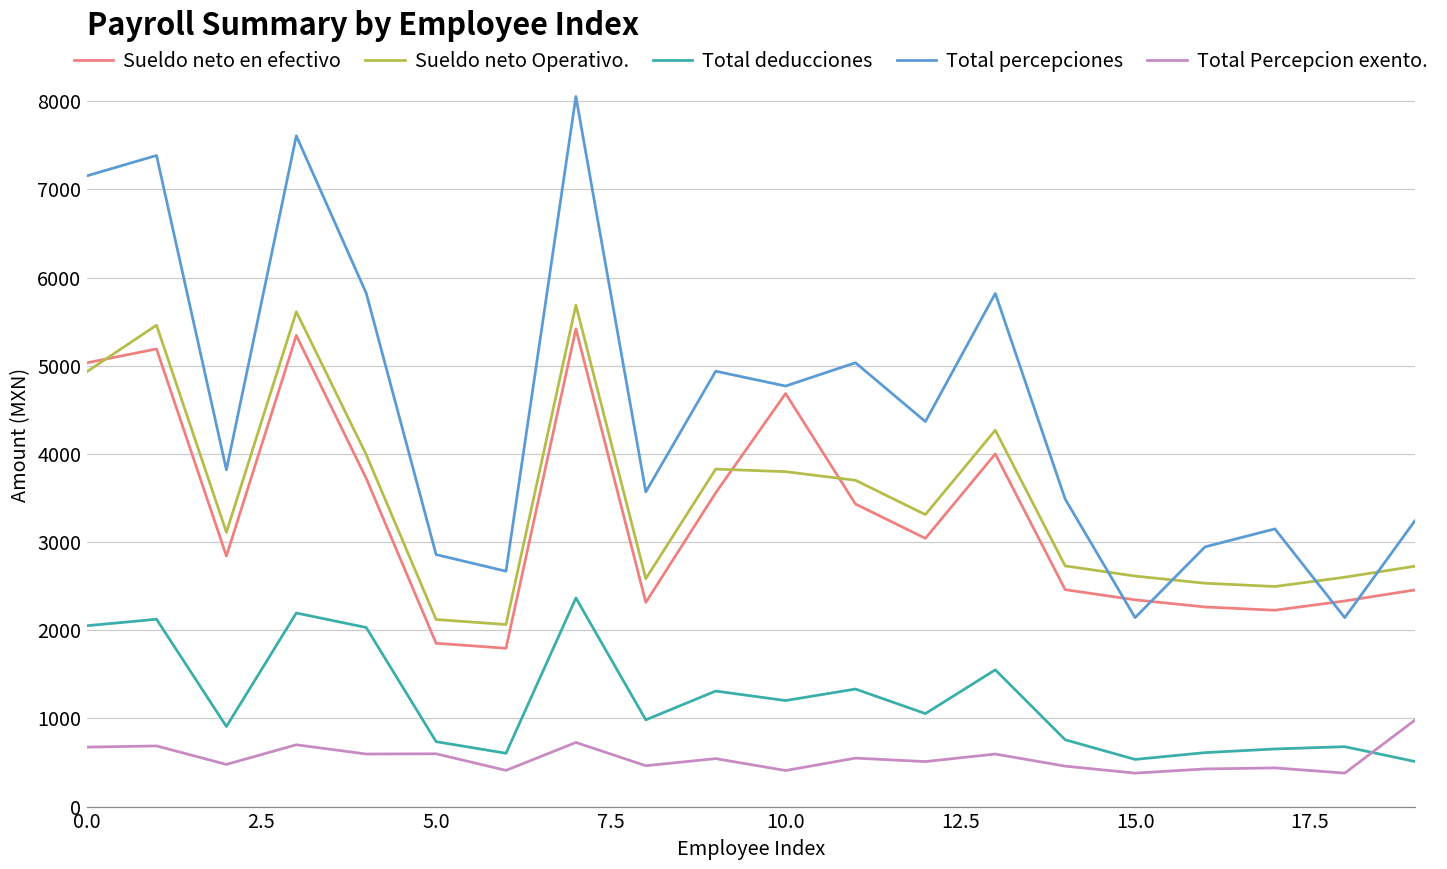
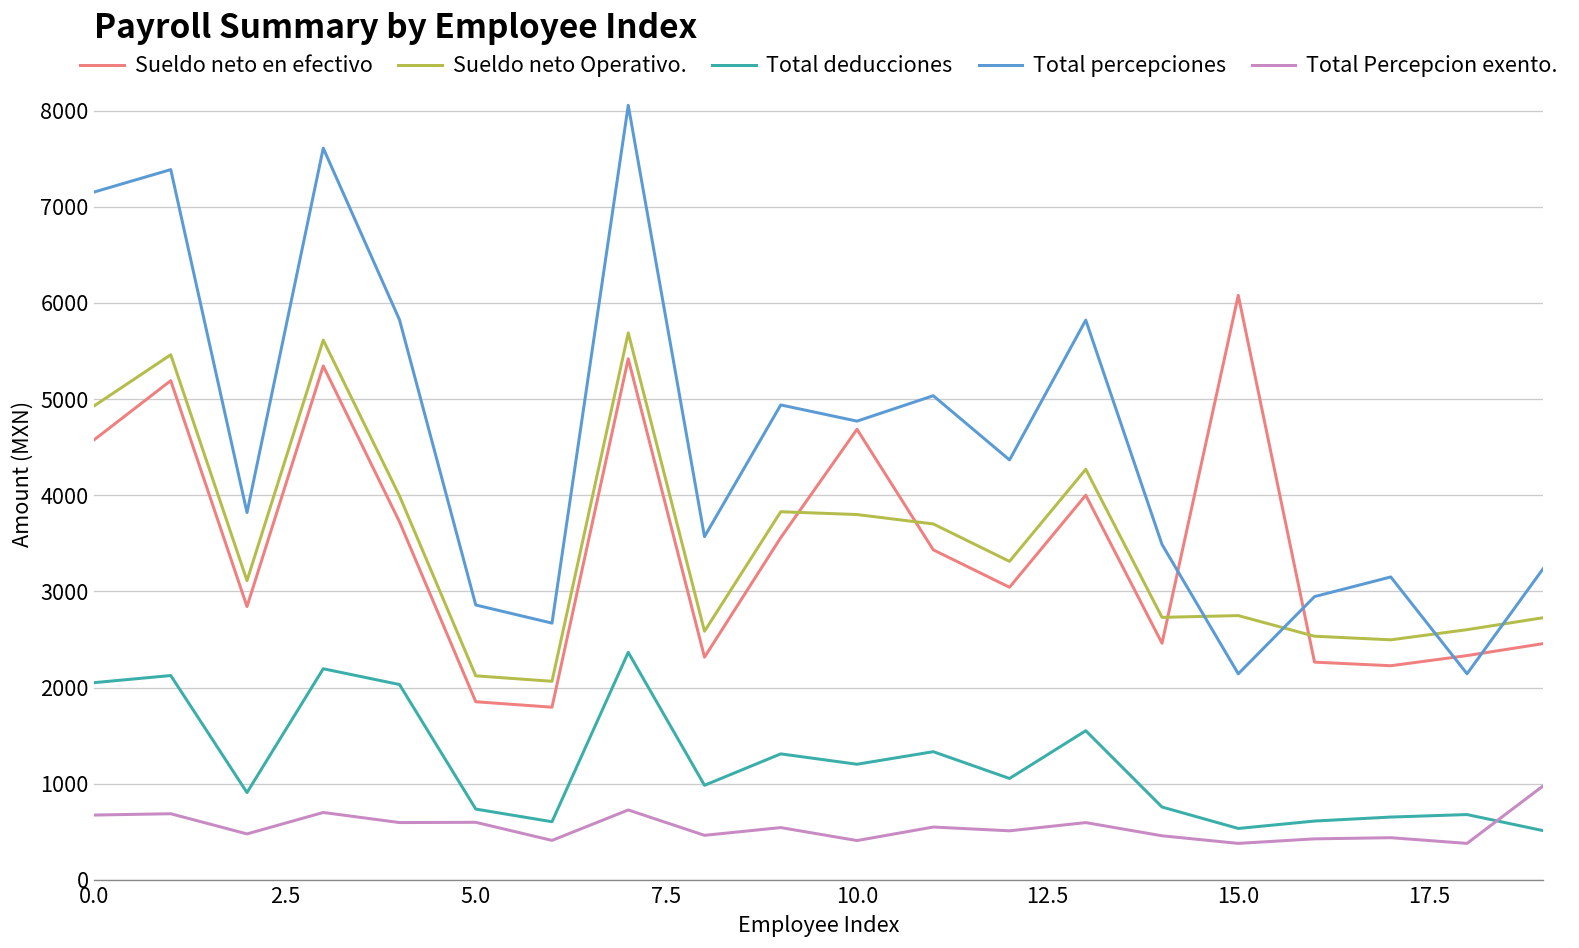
  {
    "Sueldo neto en efectivo": {
-     "0.0": 5000,
+     "0.0": 4600,
      "5.0": 1900,
      "10.0": 4700,
-     "15.0": 2300
+     "15.0": 6100
    },
    "Sueldo neto Operativo.": {
      "0.0": 4900,
      "5.0": 2100,
      "10.0": 3800,
-     "15.0": 2600
+     "15.0": 2700
    },
    "Total Percepcion exento.": {
      "0.0": 700,
      "5.0": 600,
      "10.0": 400,
      "15.0": 400
    }
  }
